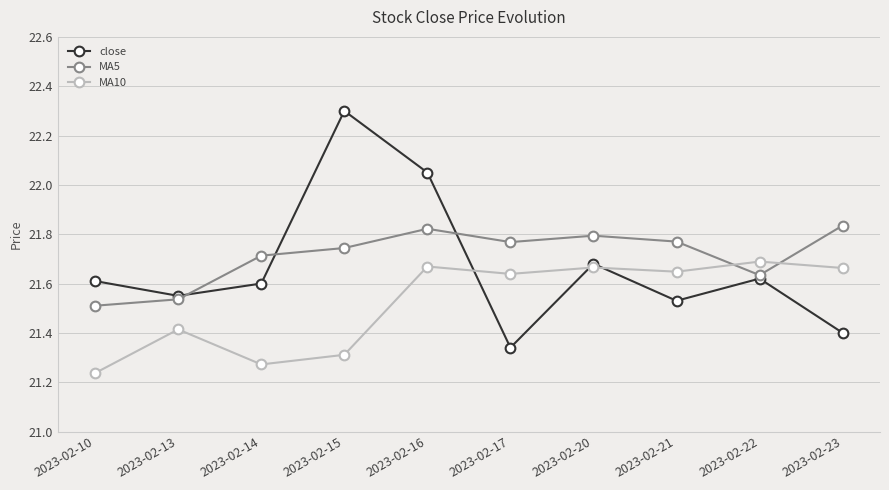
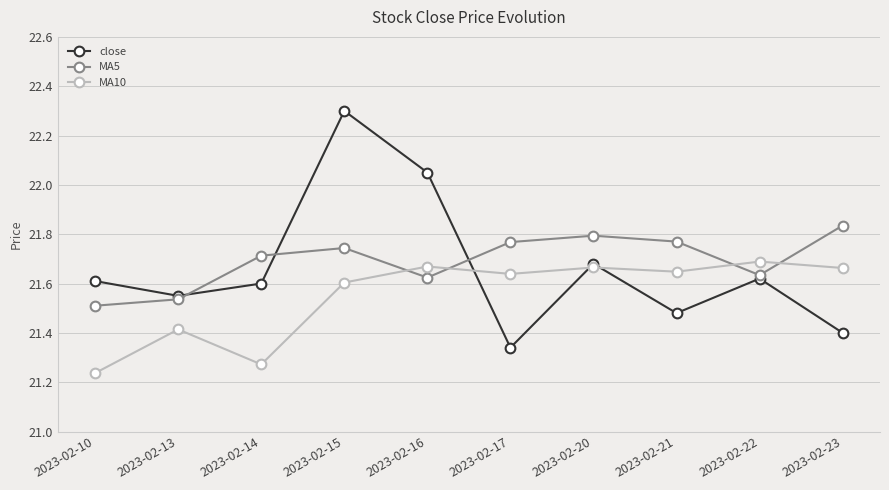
  {
    "close": {
      "2023-02-10": 21.61,
      "2023-02-13": 21.55,
      "2023-02-14": 21.60,
      "2023-02-15": 22.30,
      "2023-02-16": 22.05,
      "2023-02-17": 21.34,
      "2023-02-20": 21.68,
-     "2023-02-21": 21.53,
+     "2023-02-21": 21.48,
      "2023-02-22": 21.62,
      "2023-02-23": 21.40
    },
    "MA5": {
      "2023-02-10": 21.51,
      "2023-02-13": 21.54,
      "2023-02-14": 21.71,
      "2023-02-15": 21.74,
-     "2023-02-16": 21.82,
+     "2023-02-16": 21.62,
      "2023-02-17": 21.77,
      "2023-02-20": 21.79,
      "2023-02-21": 21.77,
      "2023-02-22": 21.63,
      "2023-02-23": 21.84
    },
    "MA10": {
      "2023-02-10": 21.24,
      "2023-02-13": 21.41,
      "2023-02-14": 21.27,
-     "2023-02-15": 21.31,
+     "2023-02-15": 21.60,
      "2023-02-16": 21.67,
      "2023-02-17": 21.64,
      "2023-02-20": 21.67,
      "2023-02-21": 21.65,
      "2023-02-22": 21.69,
      "2023-02-23": 21.66
    }
  }
